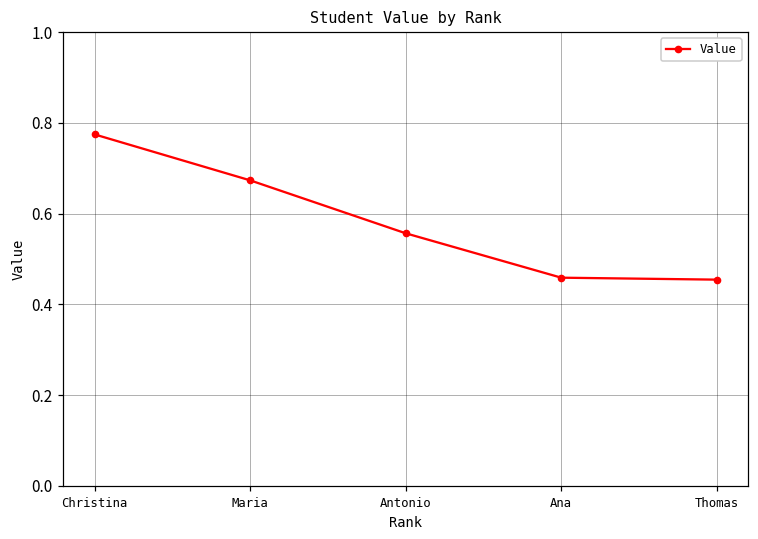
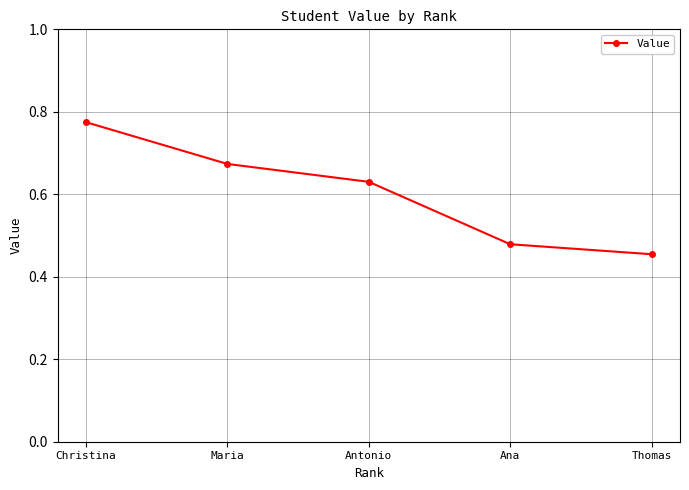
  {
    "Christina": 0.77,
    "Maria": 0.67,
-   "Antonio": 0.56,
-   "Ana": 0.46,
+   "Antonio": 0.63,
+   "Ana": 0.48,
    "Thomas": 0.45
  }
